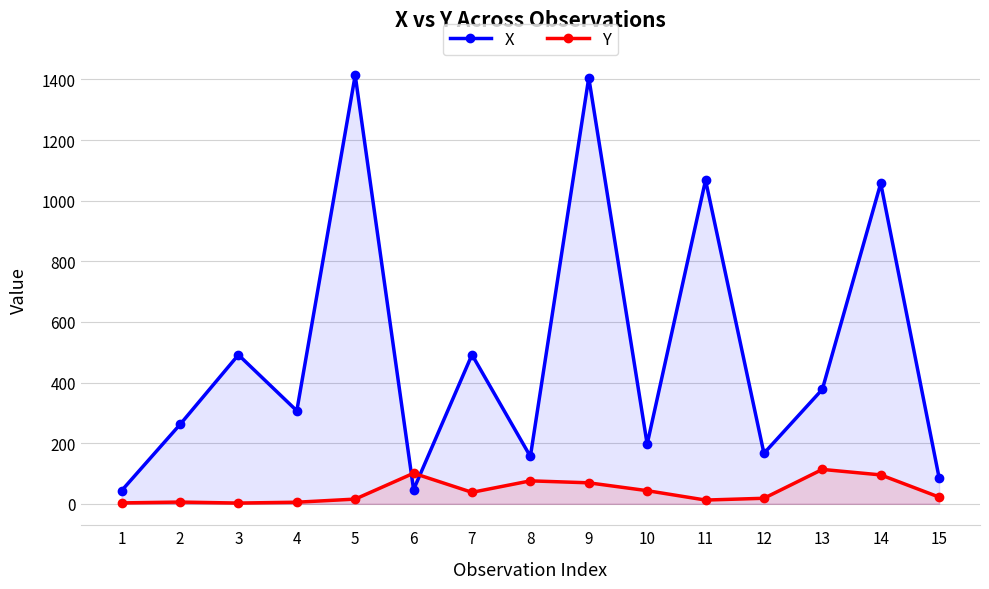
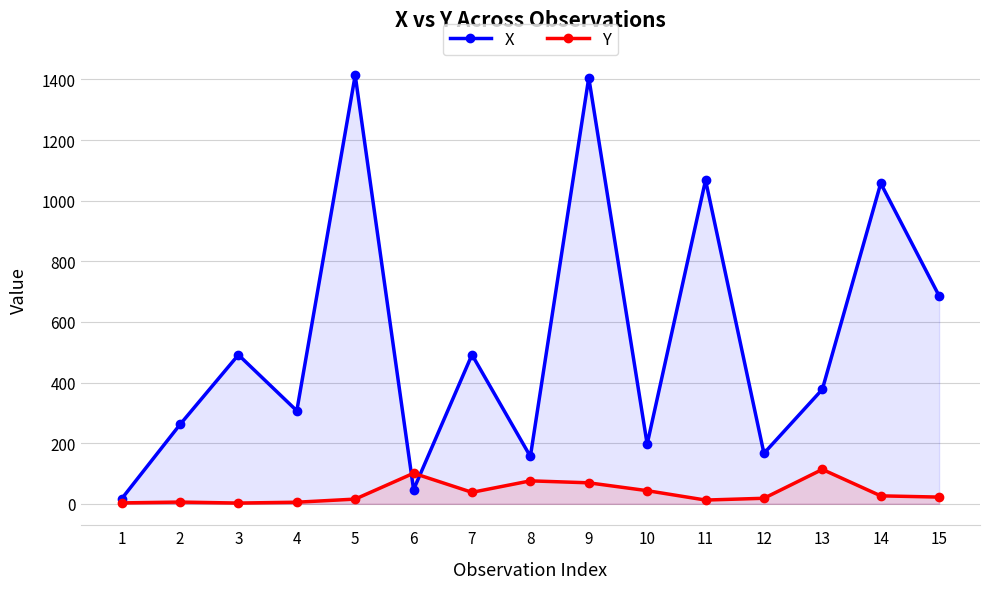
  {
    "X": {
-     "1": 40,
+     "1": 20,
      "2": 260,
      "3": 490,
      "4": 310,
      "5": 1410,
      "6": 50,
      "7": 490,
      "8": 160,
      "9": 1410,
      "10": 200,
      "11": 1070,
      "12": 170,
      "13": 380,
      "14": 1060,
-     "15": 90
+     "15": 690
    },
    "Y": {
      "1": 0,
      "2": 10,
      "3": 0,
      "4": 10,
      "5": 20,
      "6": 100,
      "7": 40,
      "8": 80,
      "9": 70,
      "10": 40,
      "11": 10,
      "12": 20,
      "13": 110,
-     "14": 100,
+     "14": 30,
      "15": 20
    }
  }
